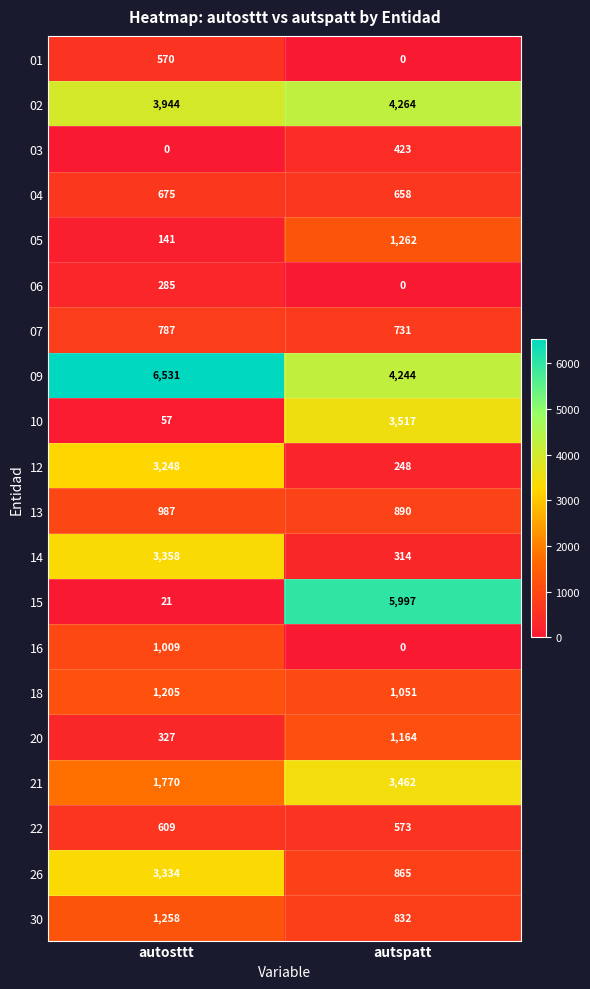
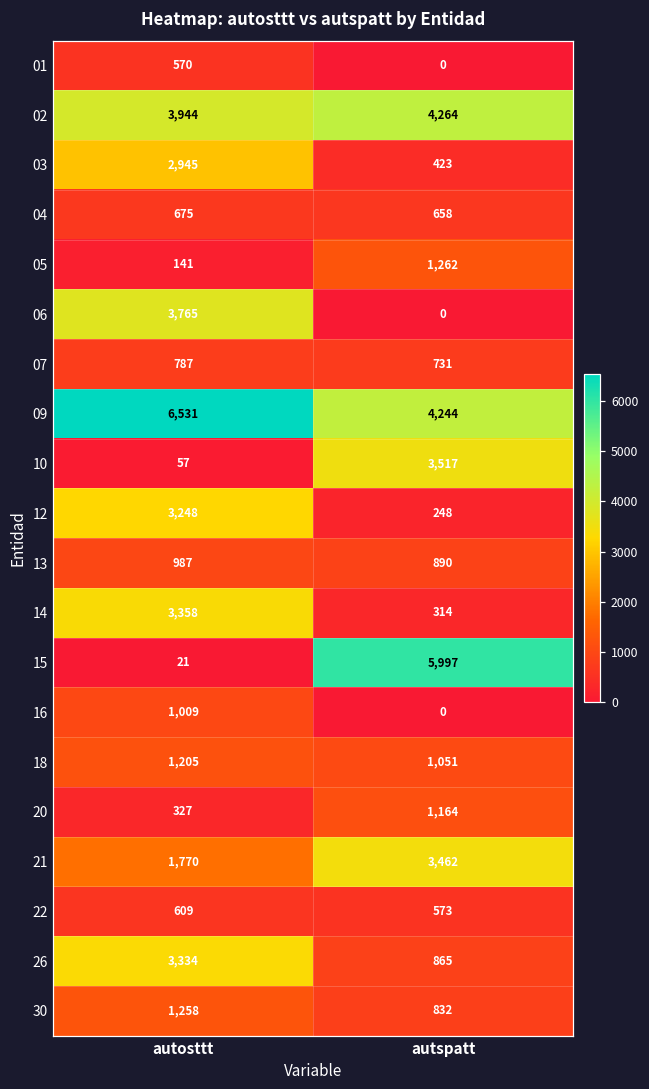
  {
    "01": {
      "autosttt": "570",
      "autspatt": "0"
    },
    "02": {
      "autosttt": "3,944",
      "autspatt": "4,264"
    },
    "03": {
-     "autosttt": "0",
+     "autosttt": "2,945",
      "autspatt": "423"
    },
    "04": {
      "autosttt": "675",
      "autspatt": "658"
    },
    "05": {
      "autosttt": "141",
      "autspatt": "1,262"
    },
    "06": {
-     "autosttt": "285",
+     "autosttt": "3,765",
      "autspatt": "0"
    },
    "07": {
      "autosttt": "787",
      "autspatt": "731"
    },
    "09": {
      "autosttt": "6,531",
      "autspatt": "4,244"
    },
    "10": {
      "autosttt": "57",
      "autspatt": "3,517"
    },
    "12": {
      "autosttt": "3,248",
      "autspatt": "248"
    },
    "13": {
      "autosttt": "987",
      "autspatt": "890"
    },
    "14": {
      "autosttt": "3,358",
      "autspatt": "314"
    },
    "15": {
      "autosttt": "21",
      "autspatt": "5,997"
    },
    "16": {
      "autosttt": "1,009",
      "autspatt": "0"
    },
    "18": {
      "autosttt": "1,205",
      "autspatt": "1,051"
    },
    "20": {
      "autosttt": "327",
      "autspatt": "1,164"
    },
    "21": {
      "autosttt": "1,770",
      "autspatt": "3,462"
    },
    "22": {
      "autosttt": "609",
      "autspatt": "573"
    },
    "26": {
      "autosttt": "3,334",
      "autspatt": "865"
    },
    "30": {
      "autosttt": "1,258",
      "autspatt": "832"
    }
  }
